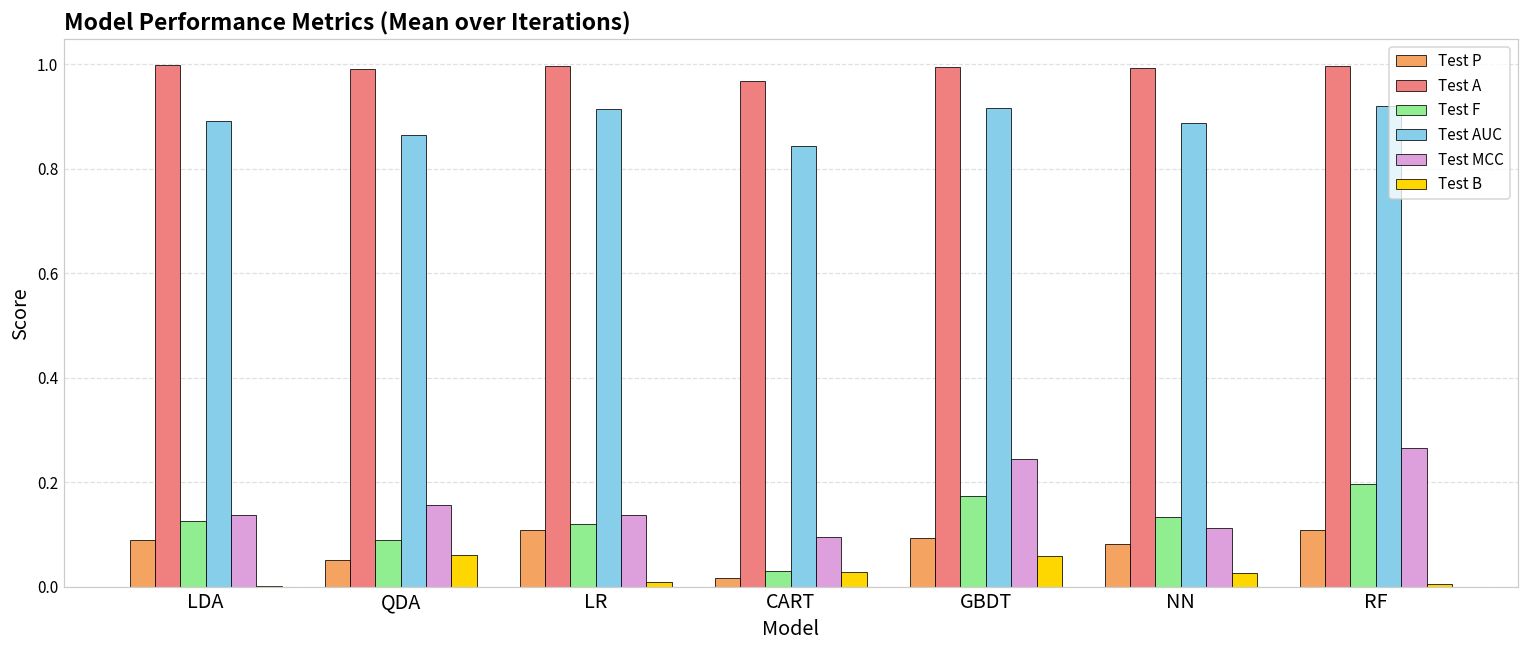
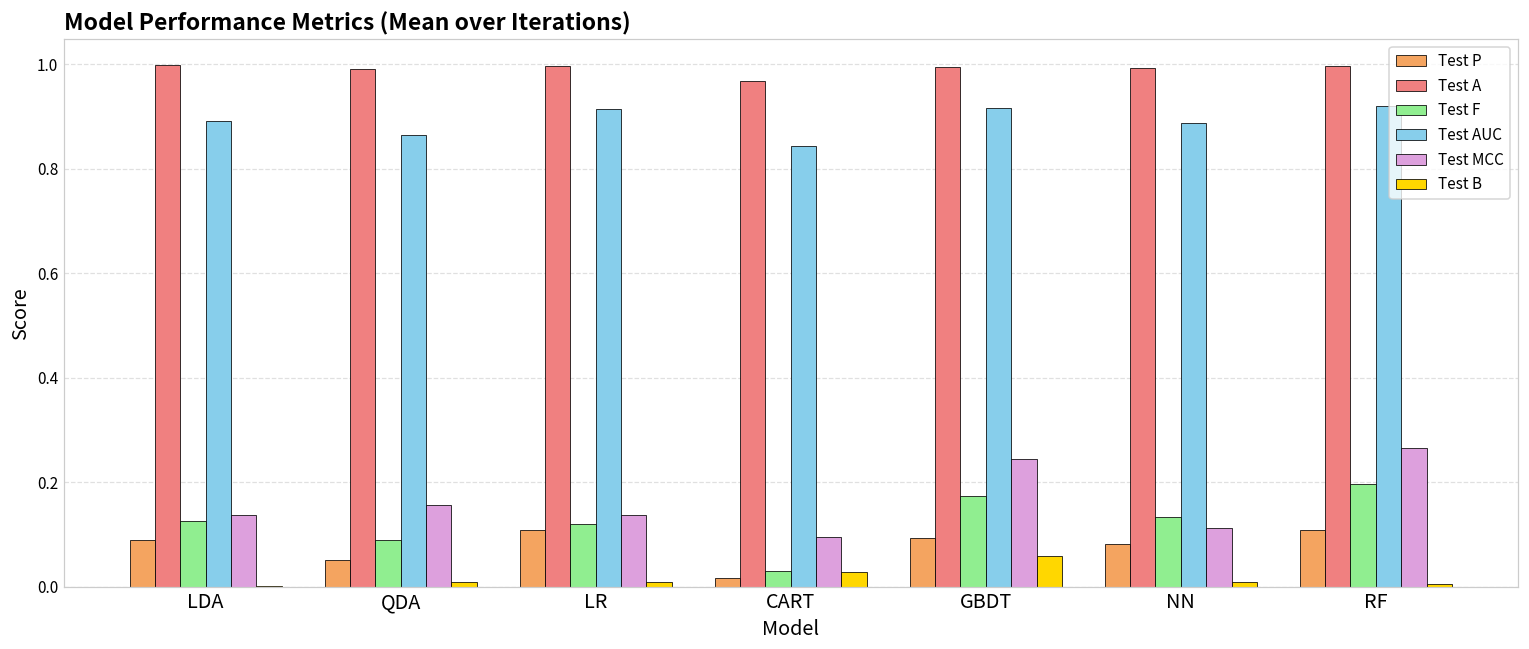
  {
    "Test F": {
      "LDA": 0.13,
      "QDA": 0.09,
      "LR": 0.12,
      "CART": 0.03,
      "GBDT": 0.17,
      "NN": 0.13,
      "RF": 0.20
    },
    "Test AUC": {
      "LDA": 0.89,
      "QDA": 0.86,
      "LR": 0.91,
      "CART": 0.84,
      "GBDT": 0.92,
      "NN": 0.89,
      "RF": 0.92
    },
    "Test MCC": {
      "LDA": 0.14,
      "QDA": 0.16,
      "LR": 0.14,
      "CART": 0.09,
      "GBDT": 0.25,
      "NN": 0.11,
      "RF": 0.27
    },
    "Test B": {
-     "QDA": 0.06,
+     "QDA": 0.01,
      "LR": 0.01,
      "CART": 0.03,
      "GBDT": 0.06,
-     "NN": 0.03,
+     "NN": 0.01,
      "RF": 0.01
    }
  }
